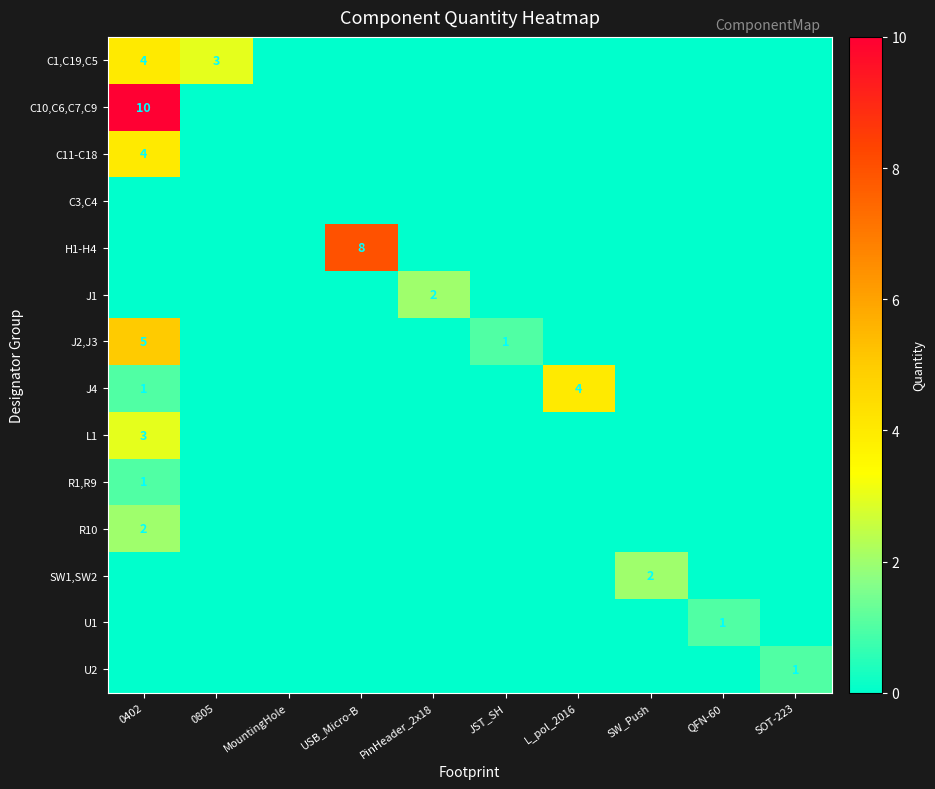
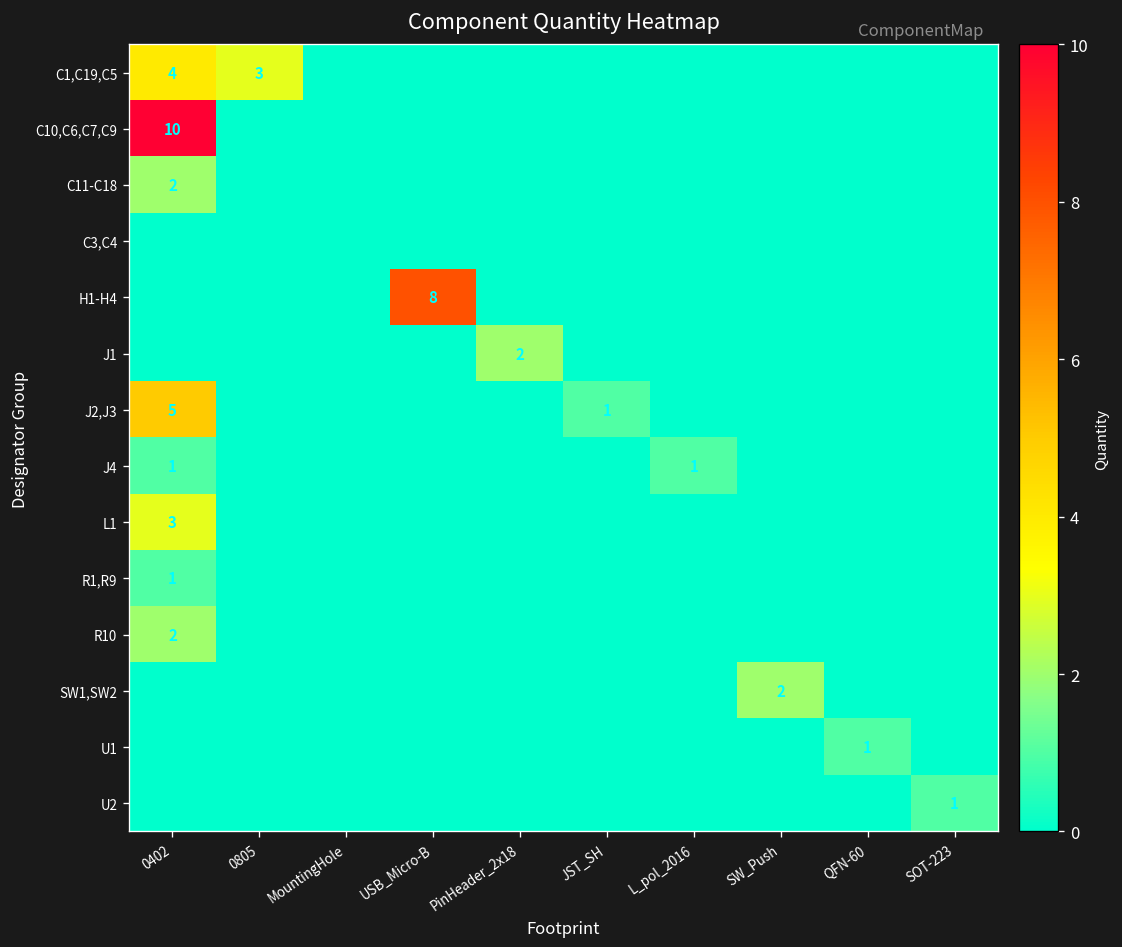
  {
    "C1,C19,C5": {
      "0402": 4,
      "0805": 3
    },
    "C10,C6,C7,C9": {
      "0402": 10
    },
    "C11-C18": {
-     "0402": 4
+     "0402": 2
    },
    "H1-H4": {
      "USB_Micro-B": 8
    },
    "J1": {
      "PinHeader_2x18": 2
    },
    "J2,J3": {
      "0402": 5,
      "JST_SH": 1
    },
    "J4": {
      "0402": 1,
-     "L_pol_2016": 4
+     "L_pol_2016": 1
    },
    "L1": {
      "0402": 3
    },
    "R1,R9": {
      "0402": 1
    },
    "R10": {
      "0402": 2
    },
    "SW1,SW2": {
      "SW_Push": 2
    },
    "U1": {
      "QFN-60": 1
    },
    "U2": {
      "SOT-223": 1
    }
  }
